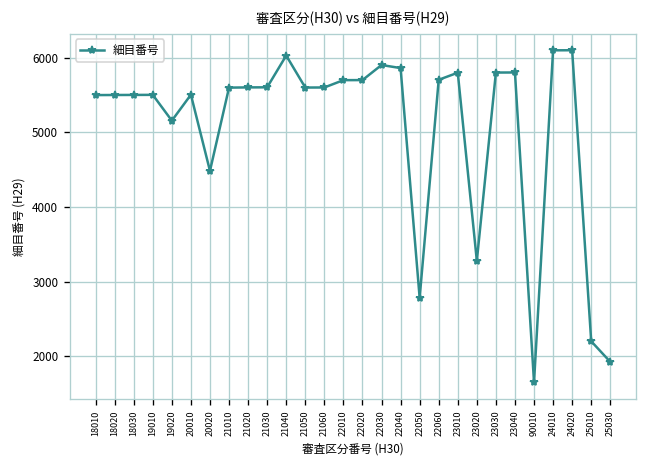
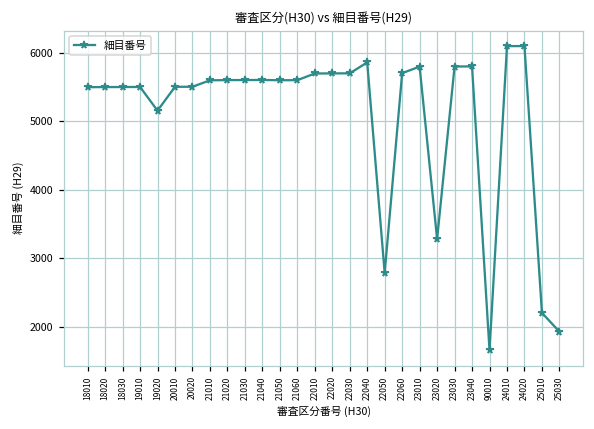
  {
    "18010": 5500,
    "18020": 5500,
    "18030": 5500,
    "19010": 5500,
    "19020": 5200,
    "20010": 5500,
-   "20020": 4500,
+   "20020": 5500,
    "21010": 5600,
    "21020": 5600,
    "21030": 5600,
-   "21040": 6000,
+   "21040": 5600,
    "21050": 5600,
    "21060": 5600,
    "22010": 5700,
    "22020": 5700,
-   "22030": 5900,
+   "22030": 5700,
    "22040": 5900,
    "22050": 2800,
    "22060": 5700,
    "23010": 5800,
    "23020": 3300,
    "23030": 5800,
    "23040": 5800,
    "90010": 1700,
    "24010": 6100,
    "24020": 6100,
    "25010": 2200,
    "25030": 1900
  }
